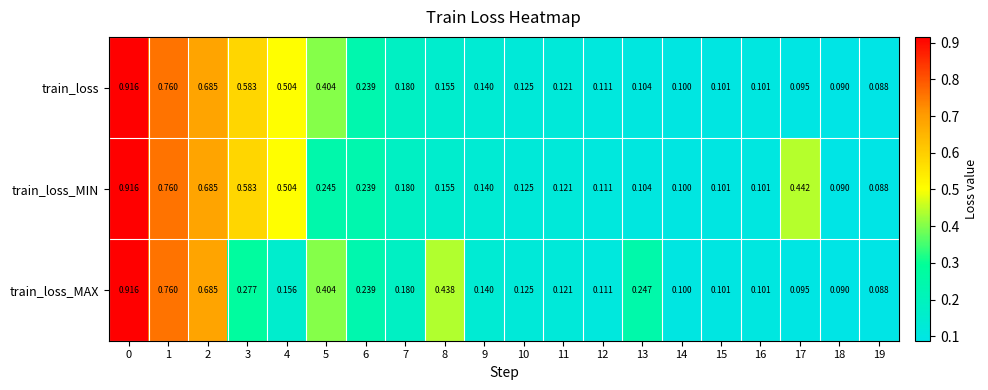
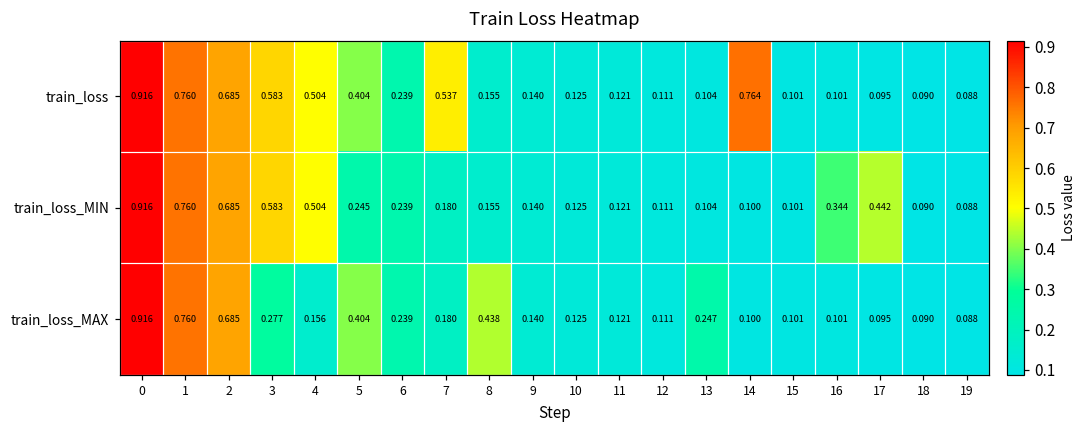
  {
    "train_loss": {
      "0": 0.916,
      "1": 0.760,
      "2": 0.685,
      "3": 0.583,
      "4": 0.504,
      "5": 0.404,
      "6": 0.239,
-     "7": 0.180,
+     "7": 0.537,
      "8": 0.155,
      "9": 0.140,
      "10": 0.125,
      "11": 0.121,
      "12": 0.111,
      "13": 0.104,
-     "14": 0.100,
+     "14": 0.764,
      "15": 0.101,
      "16": 0.101,
      "17": 0.095,
      "18": 0.090,
      "19": 0.088
    },
    "train_loss_MIN": {
      "0": 0.916,
      "1": 0.760,
      "2": 0.685,
      "3": 0.583,
      "4": 0.504,
      "5": 0.245,
      "6": 0.239,
      "7": 0.180,
      "8": 0.155,
      "9": 0.140,
      "10": 0.125,
      "11": 0.121,
      "12": 0.111,
      "13": 0.104,
      "14": 0.100,
      "15": 0.101,
-     "16": 0.101,
+     "16": 0.344,
      "17": 0.442,
      "18": 0.090,
      "19": 0.088
    },
    "train_loss_MAX": {
      "0": 0.916,
      "1": 0.760,
      "2": 0.685,
      "3": 0.277,
      "4": 0.156,
      "5": 0.404,
      "6": 0.239,
      "7": 0.180,
      "8": 0.438,
      "9": 0.140,
      "10": 0.125,
      "11": 0.121,
      "12": 0.111,
      "13": 0.247,
      "14": 0.100,
      "15": 0.101,
      "16": 0.101,
      "17": 0.095,
      "18": 0.090,
      "19": 0.088
    }
  }
